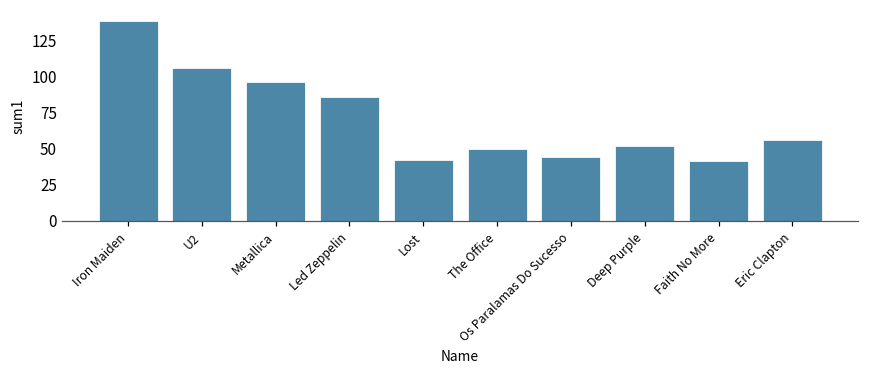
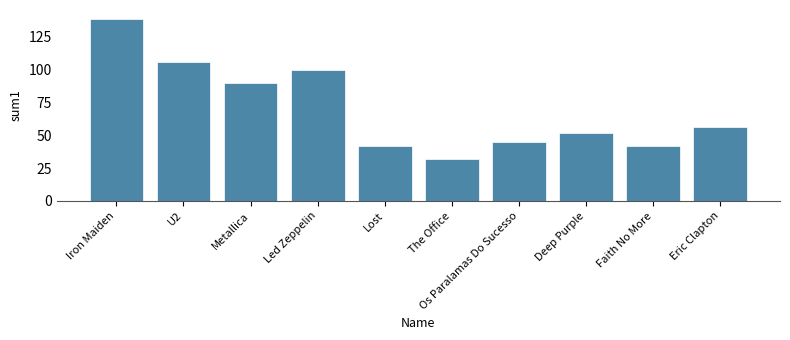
  {
    "Iron Maiden": 139,
    "U2": 106,
-   "Metallica": 96,
-   "Led Zeppelin": 86,
+   "Metallica": 90,
+   "Led Zeppelin": 100,
    "Lost": 42,
-   "The Office": 50,
+   "The Office": 32,
    "Os Paralamas Do Sucesso": 45,
    "Deep Purple": 52,
    "Faith No More": 42,
    "Eric Clapton": 56
  }
